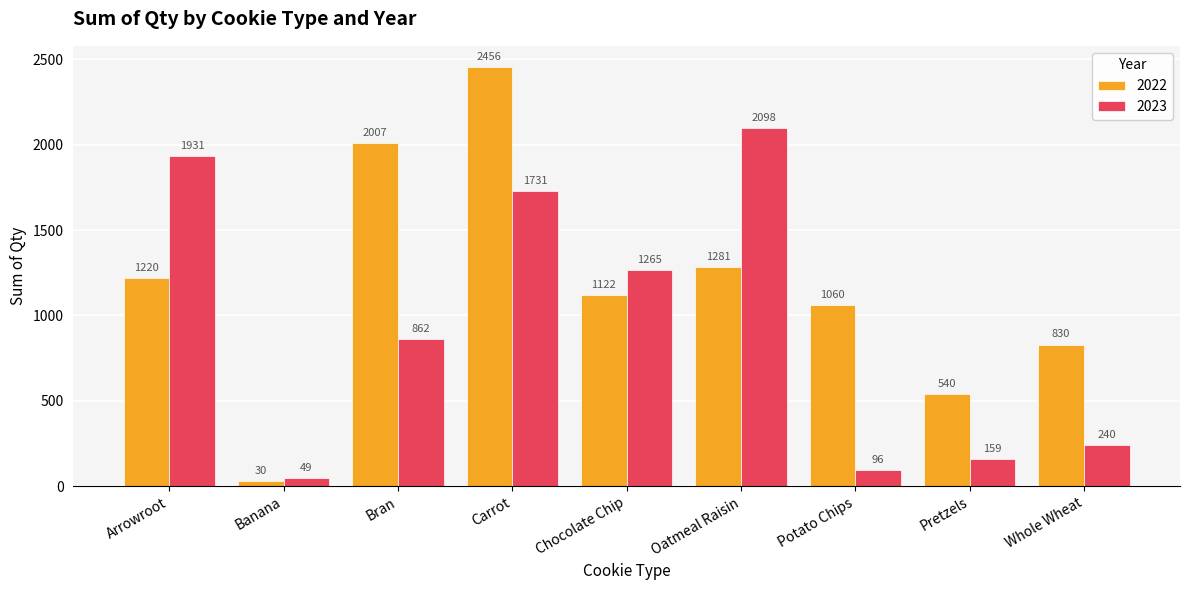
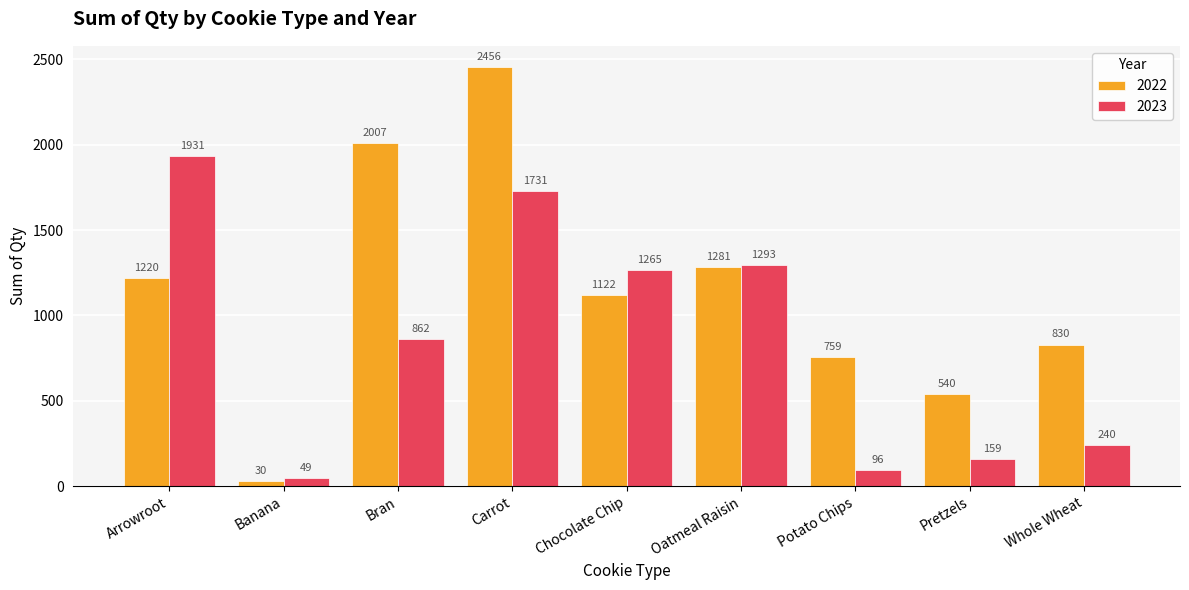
  {
    "2022": {
      "Arrowroot": 1220,
      "Banana": 30,
      "Bran": 2007,
      "Carrot": 2456,
      "Chocolate Chip": 1122,
      "Oatmeal Raisin": 1281,
-     "Potato Chips": 1060,
+     "Potato Chips": 759,
      "Pretzels": 540,
      "Whole Wheat": 830
    },
    "2023": {
      "Arrowroot": 1931,
      "Banana": 49,
      "Bran": 862,
      "Carrot": 1731,
      "Chocolate Chip": 1265,
-     "Oatmeal Raisin": 2098,
+     "Oatmeal Raisin": 1293,
      "Potato Chips": 96,
      "Pretzels": 159,
      "Whole Wheat": 240
    }
  }
